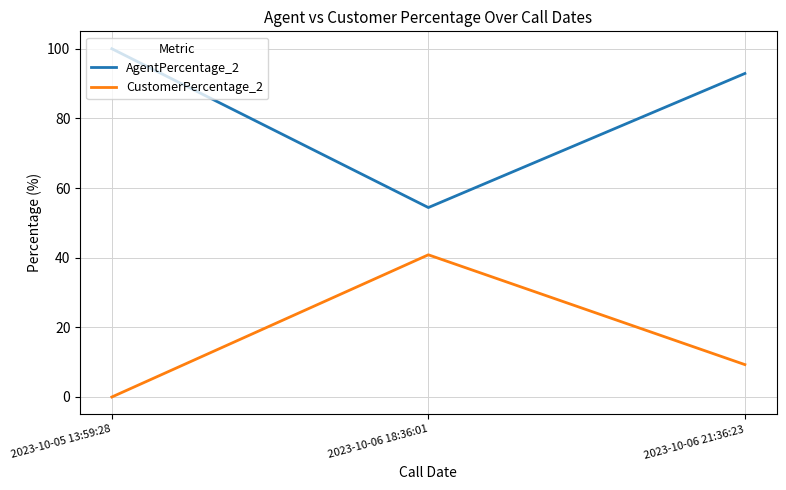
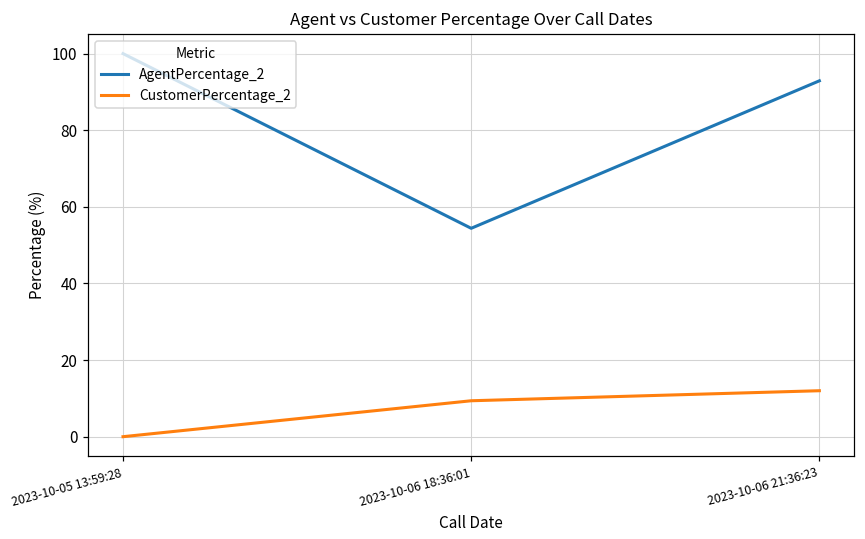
  {
    "AgentPercentage_2": {
      "2023-10-06 18:36:01": 54,
      "2023-10-06 21:36:23": 93
    },
    "CustomerPercentage_2": {
      "2023-10-05 13:59:28": 0,
-     "2023-10-06 18:36:01": 41,
-     "2023-10-06 21:36:23": 9
+     "2023-10-06 18:36:01": 9,
+     "2023-10-06 21:36:23": 12
    }
  }
